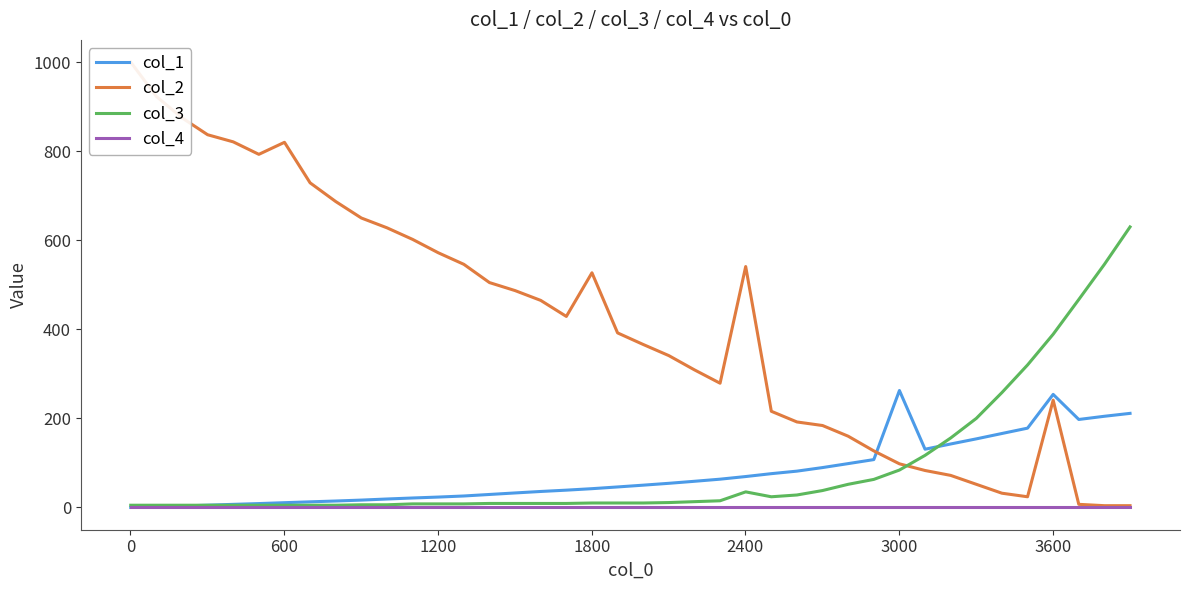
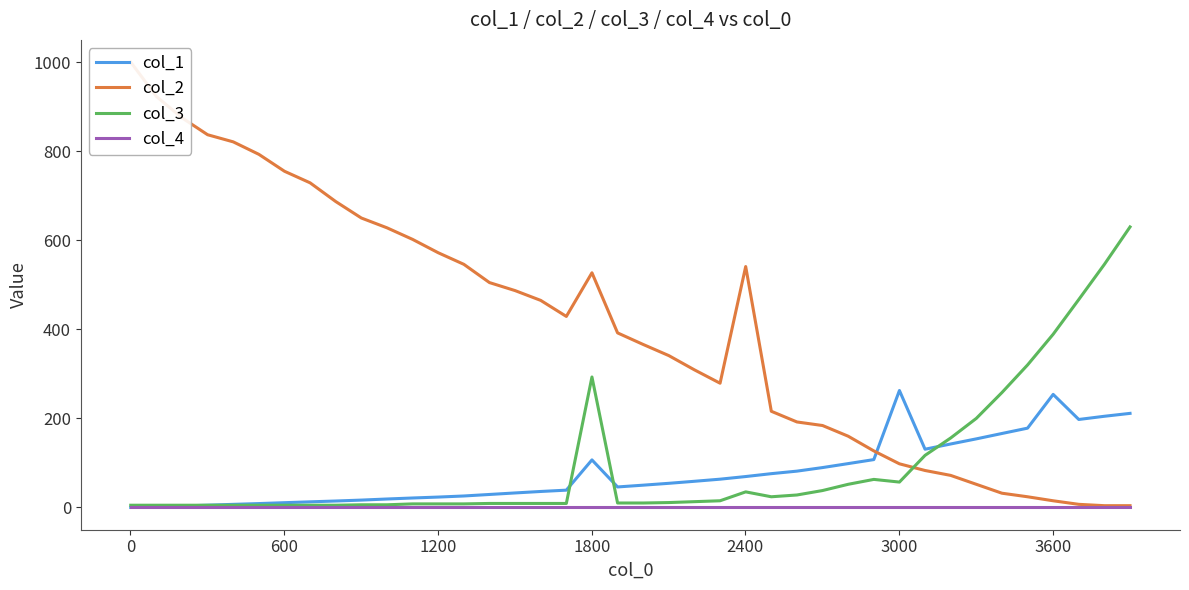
  {
    "col_1": {
      "1200": 20,
-     "1800": 40,
+     "1800": 110,
      "2400": 70,
      "3000": 260,
      "3600": 250
    },
    "col_2": {
-     "600": 820,
+     "600": 760,
      "1200": 570,
      "1800": 530,
      "2400": 540,
      "3000": 100,
-     "3600": 240
+     "3600": 20
    },
    "col_3": {
      "1200": 10,
-     "1800": 10,
+     "1800": 290,
      "2400": 40,
-     "3000": 80,
+     "3000": 60,
      "3600": 390
    },
    "col_4": {
      "1200": 0,
      "1800": 0,
      "2400": 0,
      "3000": 0,
      "3600": 0
    }
  }
